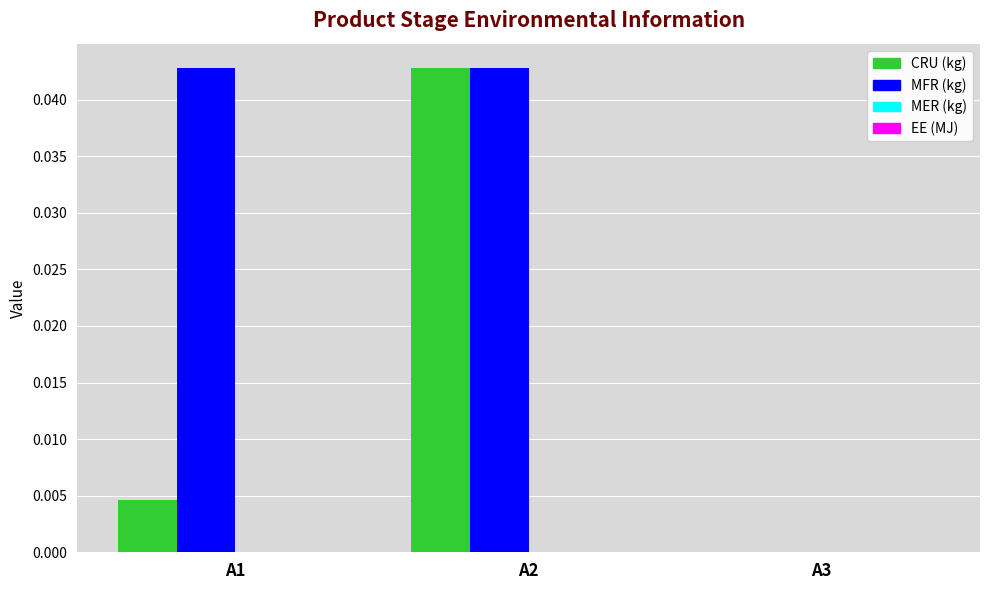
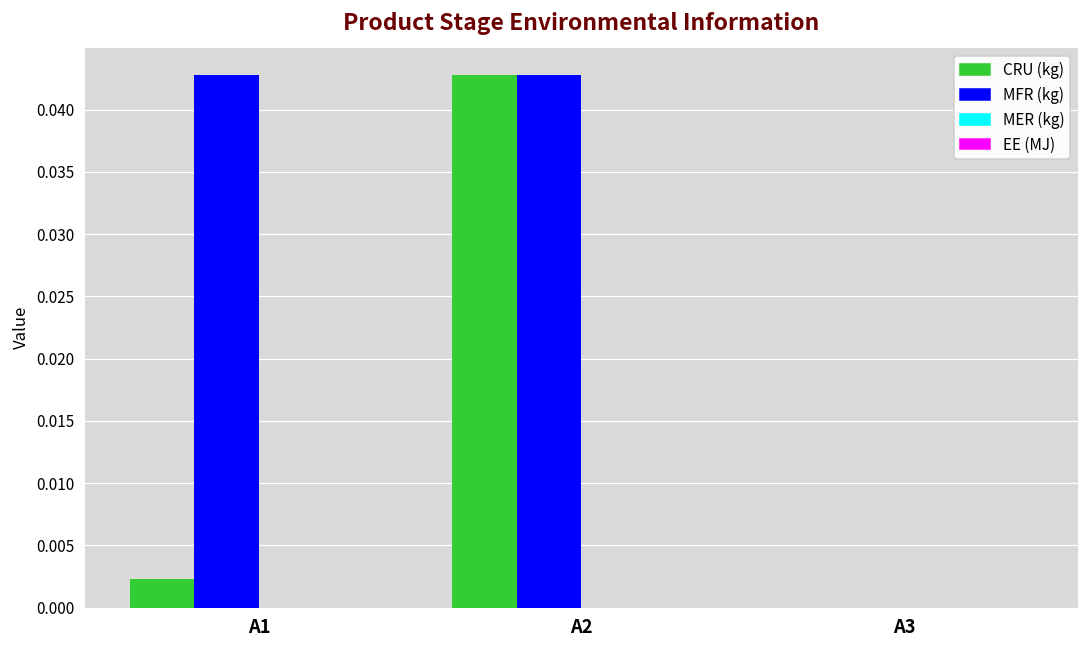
  {
    "CRU (kg)": {
-     "A1": 0.0046,
+     "A1": 0.0023,
      "A2": 0.0428,
      "A3": 0.0000
    },
    "MFR (kg)": {
      "A1": 0.0428,
      "A2": 0.0428,
      "A3": 0.0000
    },
    "MER (kg)": {
      "A1": 0.0000,
      "A2": 0.0000,
      "A3": 0.0000
    },
    "EE (MJ)": {
      "A1": 0.0000,
      "A2": 0.0000,
      "A3": 0.0000
    }
  }
